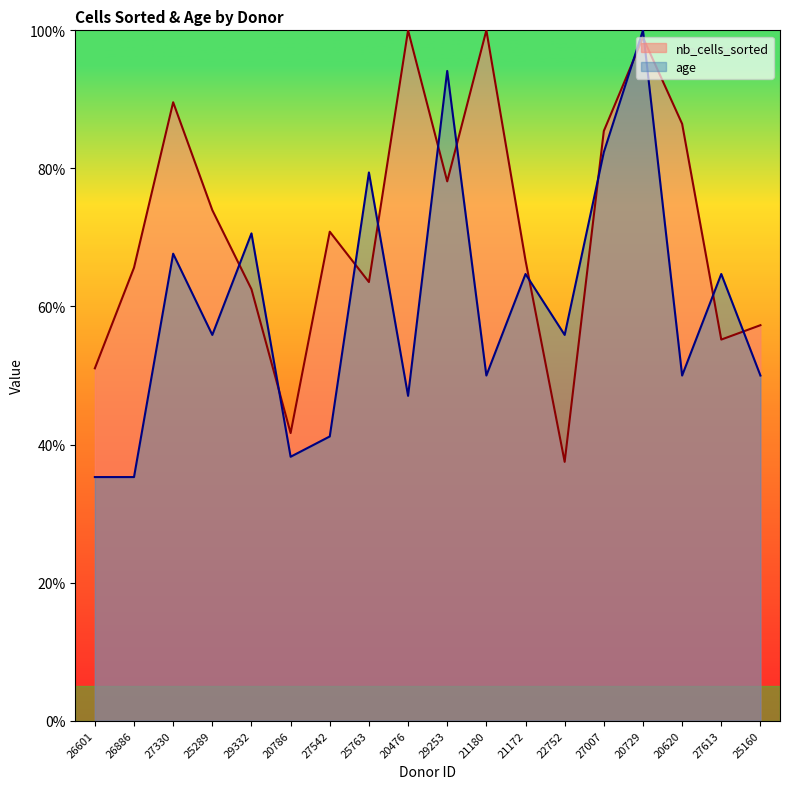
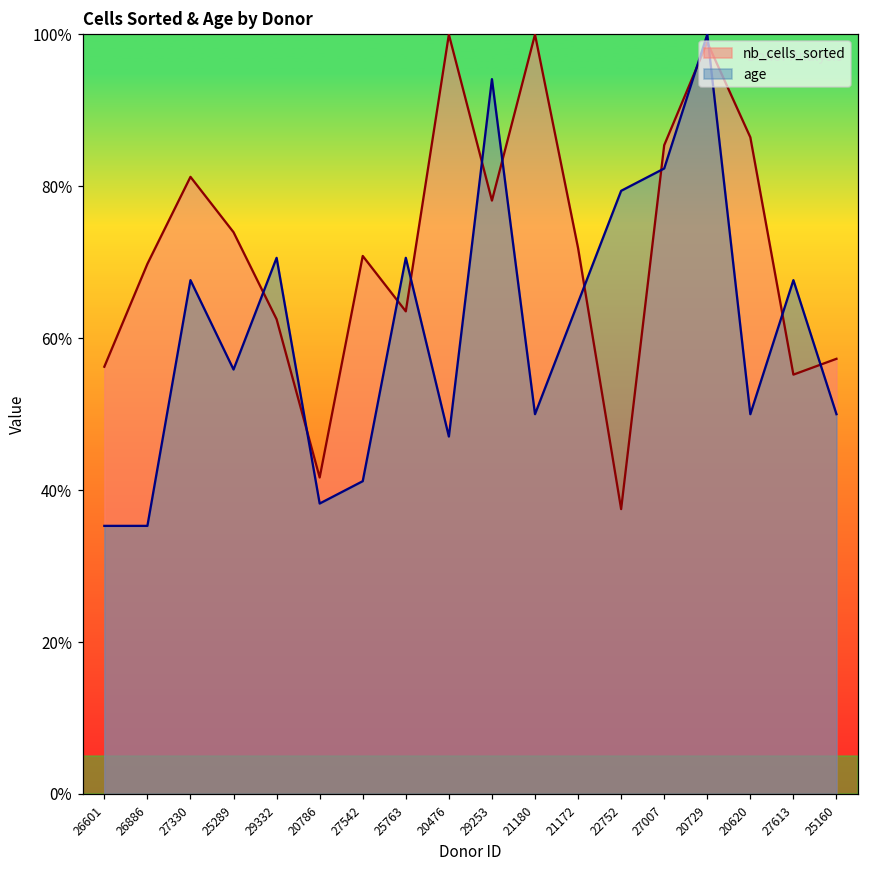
  {
    "nb_cells_sorted": {
-     "26601": "51%",
-     "26886": "66%",
-     "27330": "90%",
+     "26601": "56%",
+     "26886": "70%",
+     "27330": "81%",
      "25289": "74%",
      "29332": "63%",
      "20786": "42%",
      "27542": "71%",
      "25763": "64%",
      "20476": "100%",
      "29253": "78%",
      "21180": "100%",
-     "21172": "67%",
+     "21172": "72%",
      "22752": "38%",
      "27007": "85%",
      "20620": "86%",
      "27613": "55%",
      "25160": "57%"
    },
    "age": {
      "26601": "35%",
      "26886": "35%",
      "27330": "68%",
      "25289": "56%",
      "29332": "71%",
      "20786": "38%",
      "27542": "41%",
-     "25763": "79%",
+     "25763": "71%",
      "20476": "47%",
      "29253": "94%",
      "21180": "50%",
      "21172": "65%",
-     "22752": "56%",
+     "22752": "79%",
      "27007": "82%",
      "20729": "100%",
      "20620": "50%",
-     "27613": "65%",
+     "27613": "68%",
      "25160": "50%"
    }
  }
